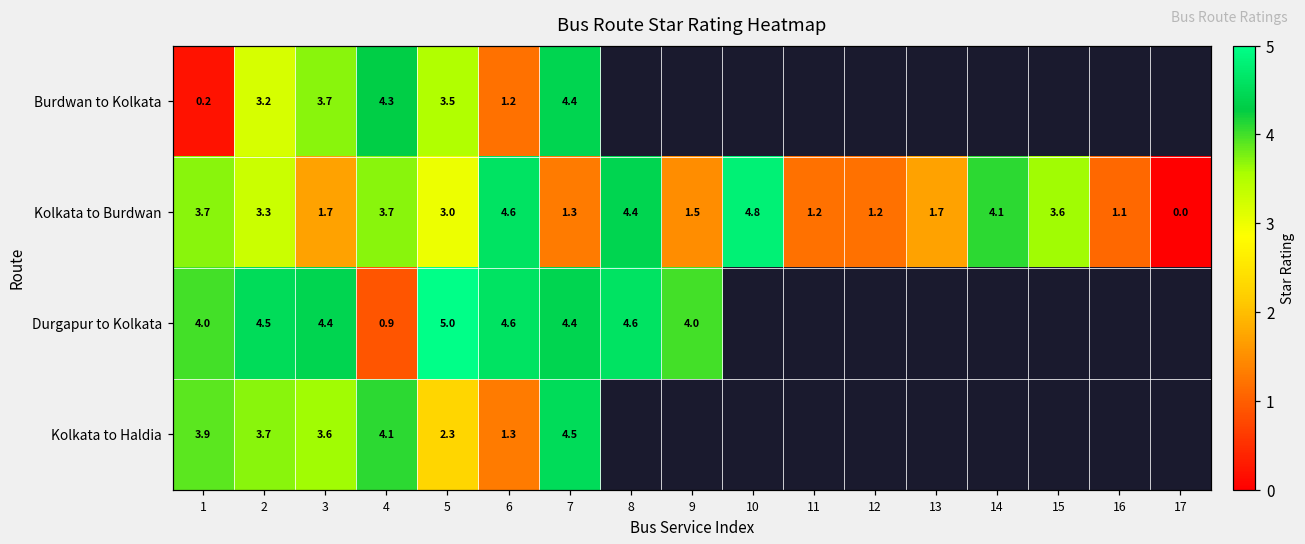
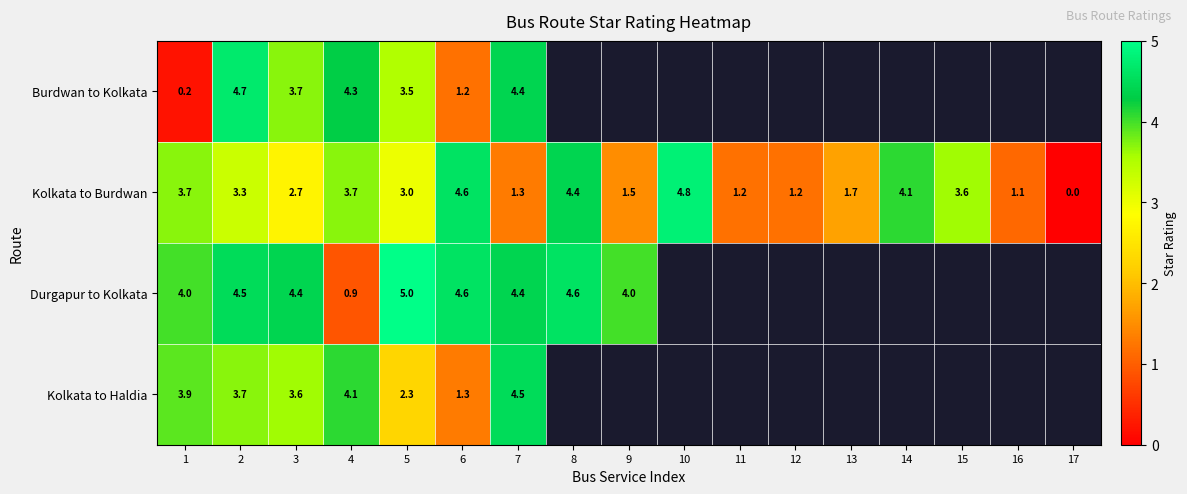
  {
    "Burdwan to Kolkata": {
      "1": 0.2,
-     "2": 3.2,
+     "2": 4.7,
      "3": 3.7,
      "4": 4.3,
      "5": 3.5,
      "6": 1.2,
      "7": 4.4
    },
    "Kolkata to Burdwan": {
      "1": 3.7,
      "2": 3.3,
-     "3": 1.7,
+     "3": 2.7,
      "4": 3.7,
      "5": 3.0,
      "6": 4.6,
      "7": 1.3,
      "8": 4.4,
      "9": 1.5,
      "10": 4.8,
      "11": 1.2,
      "12": 1.2,
      "13": 1.7,
      "14": 4.1,
      "15": 3.6,
      "16": 1.1,
      "17": 0.0
    },
    "Durgapur to Kolkata": {
      "1": 4.0,
      "2": 4.5,
      "3": 4.4,
      "4": 0.9,
      "5": 5.0,
      "6": 4.6,
      "7": 4.4,
      "8": 4.6,
      "9": 4.0
    },
    "Kolkata to Haldia": {
      "1": 3.9,
      "2": 3.7,
      "3": 3.6,
      "4": 4.1,
      "5": 2.3,
      "6": 1.3,
      "7": 4.5
    }
  }
